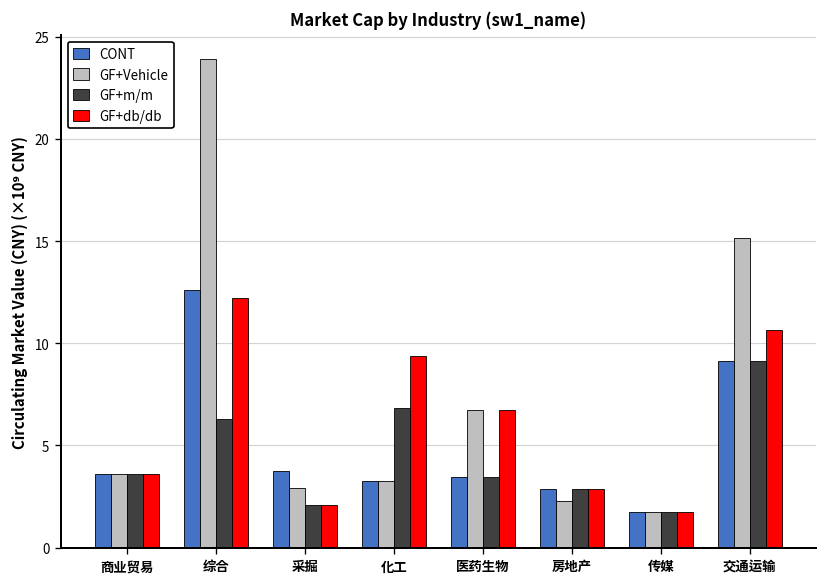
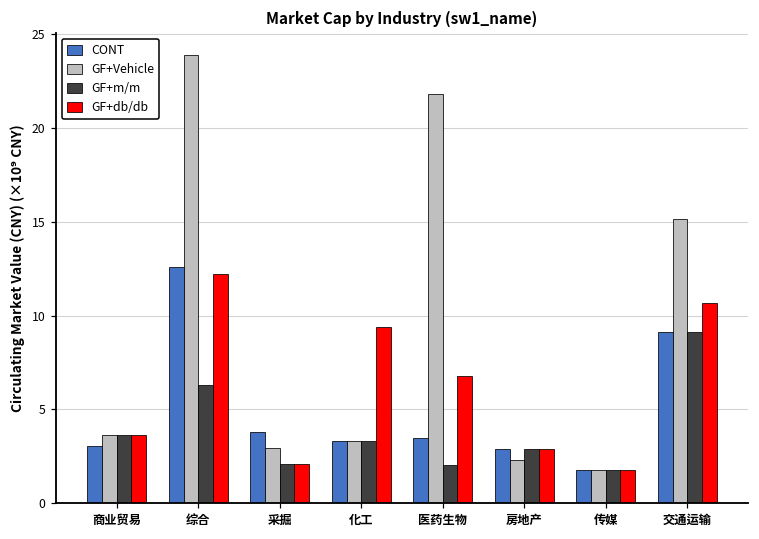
  {
    "CONT": {
-     "商业贸易": 3.6,
+     "商业贸易": 3.1,
      "综合": 12.6,
      "采掘": 3.8,
      "化工": 3.3,
      "医药生物": 3.4,
      "房地产": 2.9,
      "传媒": 1.8,
      "交通运输": 9.1
    },
    "GF+Vehicle": {
      "商业贸易": 3.6,
      "综合": 23.9,
      "采掘": 2.9,
      "化工": 3.3,
-     "医药生物": 6.8,
+     "医药生物": 21.8,
      "房地产": 2.3,
      "传媒": 1.8,
      "交通运输": 15.1
    },
    "GF+m/m": {
      "商业贸易": 3.6,
      "综合": 6.3,
      "采掘": 2.1,
-     "化工": 6.8,
-     "医药生物": 3.4,
+     "化工": 3.3,
+     "医药生物": 2.0,
      "房地产": 2.9,
      "传媒": 1.8,
      "交通运输": 9.1
    },
    "GF+db/db": {
      "商业贸易": 3.6,
      "综合": 12.2,
      "采掘": 2.1,
      "化工": 9.4,
      "医药生物": 6.8,
      "房地产": 2.9,
      "传媒": 1.8,
      "交通运输": 10.7
    }
  }
